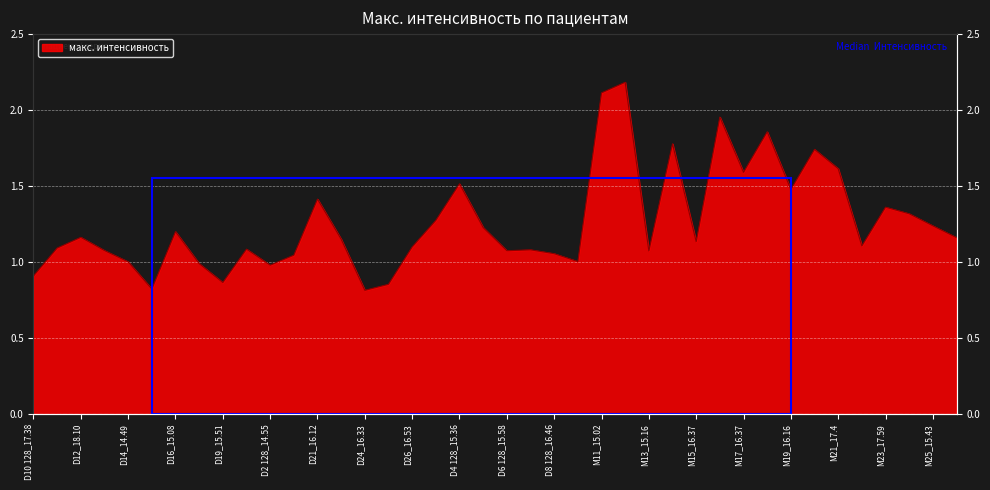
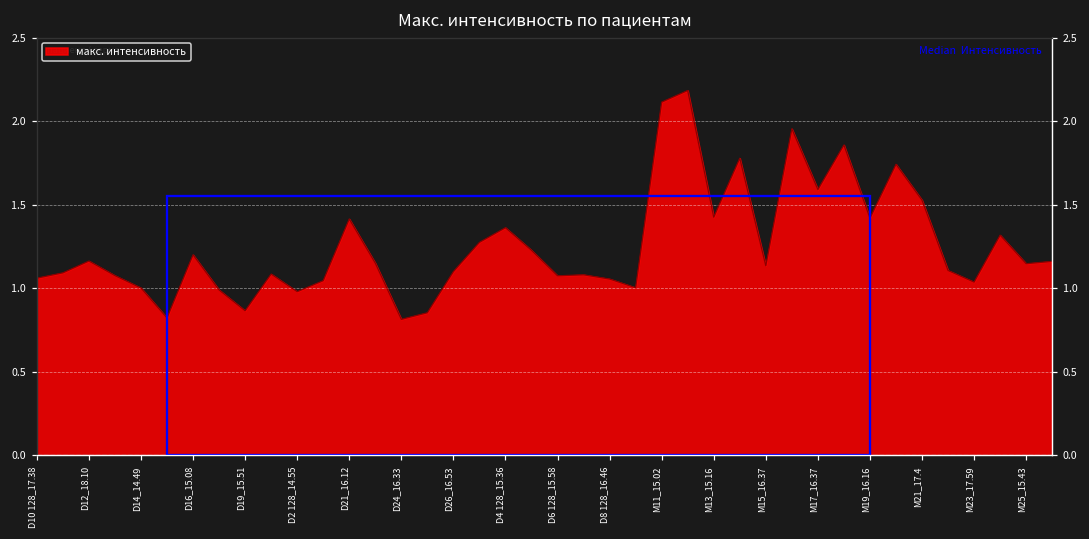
  {
-   "D10 128_17.38": 0.91,
+   "D10 128_17.38": 1.06,
    "D12_18.10": 1.16,
    "D14_14.49": 1.00,
    "D16_15.08": 1.20,
    "D19_15.51": 0.87,
    "D2 128_14.55": 0.98,
    "D21_16.12": 1.41,
    "D24_16.33": 0.81,
    "D26_16.53": 1.10,
-   "D4 128_15.36": 1.51,
+   "D4 128_15.36": 1.36,
    "D6 128_15.58": 1.07,
    "D8 128_16.46": 1.06,
    "M11_15.02": 2.11,
-   "M13_15.16": 1.07,
+   "M13_15.16": 1.42,
    "M15_16.37": 1.13,
    "M17_16.37": 1.59,
-   "M19_16.16": 1.48,
-   "M21_17.4": 1.61,
-   "M23_17.59": 1.36,
-   "M25_15.43": 1.24
+   "M19_16.16": 1.42,
+   "M21_17.4": 1.53,
+   "M23_17.59": 1.04,
+   "M25_15.43": 1.15
  }
